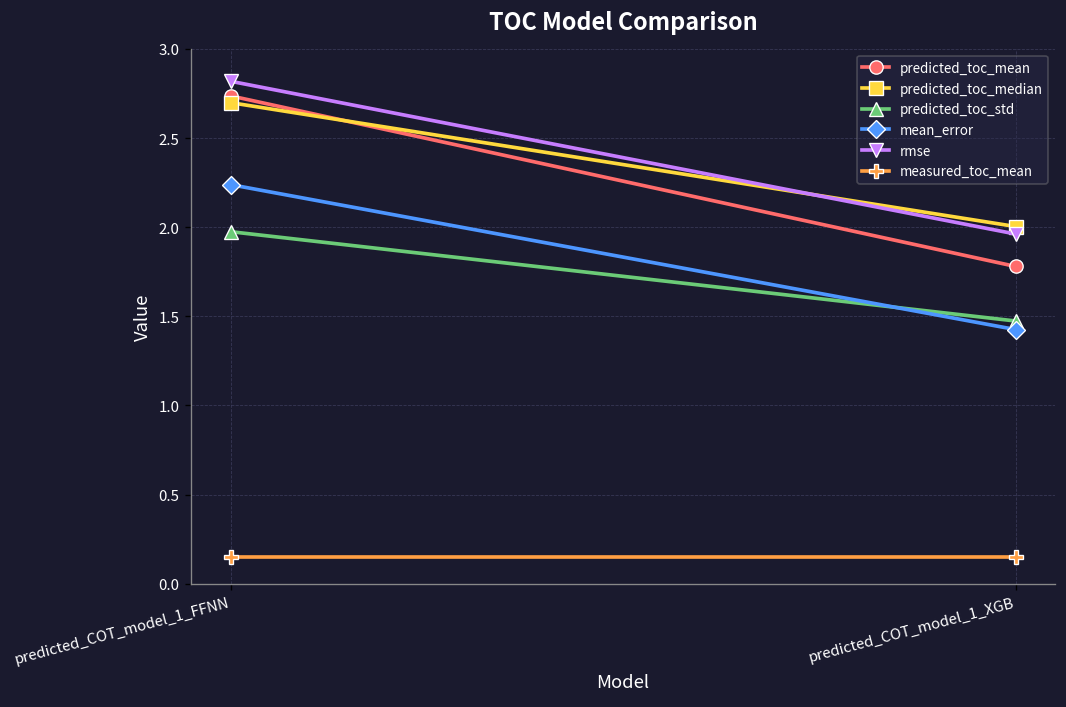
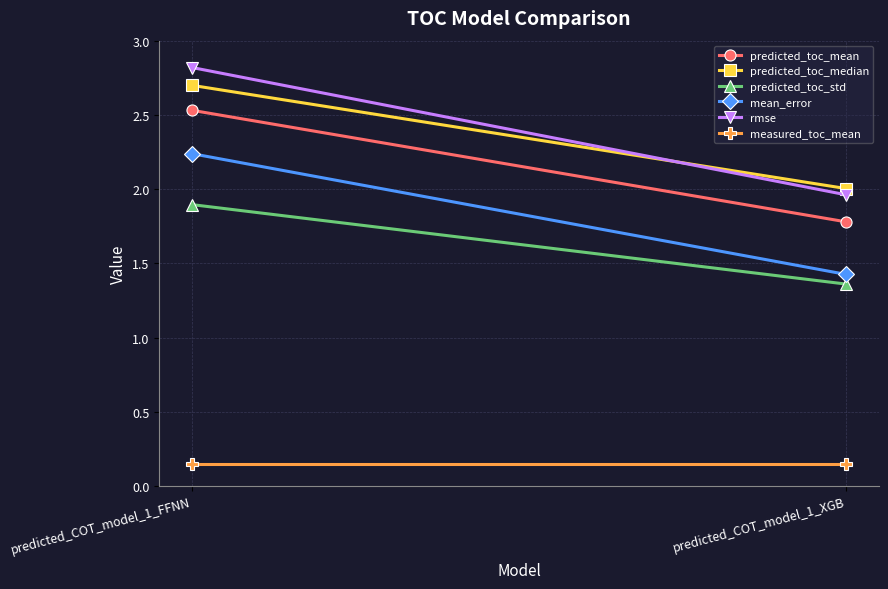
  {
    "predicted_toc_mean": {
-     "predicted_COT_model_1_FFNN": 2.74,
+     "predicted_COT_model_1_FFNN": 2.53,
      "predicted_COT_model_1_XGB": 1.78
    },
    "predicted_toc_std": {
-     "predicted_COT_model_1_FFNN": 1.98,
-     "predicted_COT_model_1_XGB": 1.47
+     "predicted_COT_model_1_FFNN": 1.90,
+     "predicted_COT_model_1_XGB": 1.36
    },
    "mean_error": {
      "predicted_COT_model_1_FFNN": 2.24,
      "predicted_COT_model_1_XGB": 1.43
    },
    "rmse": {
      "predicted_COT_model_1_FFNN": 2.82,
      "predicted_COT_model_1_XGB": 1.96
    }
  }
